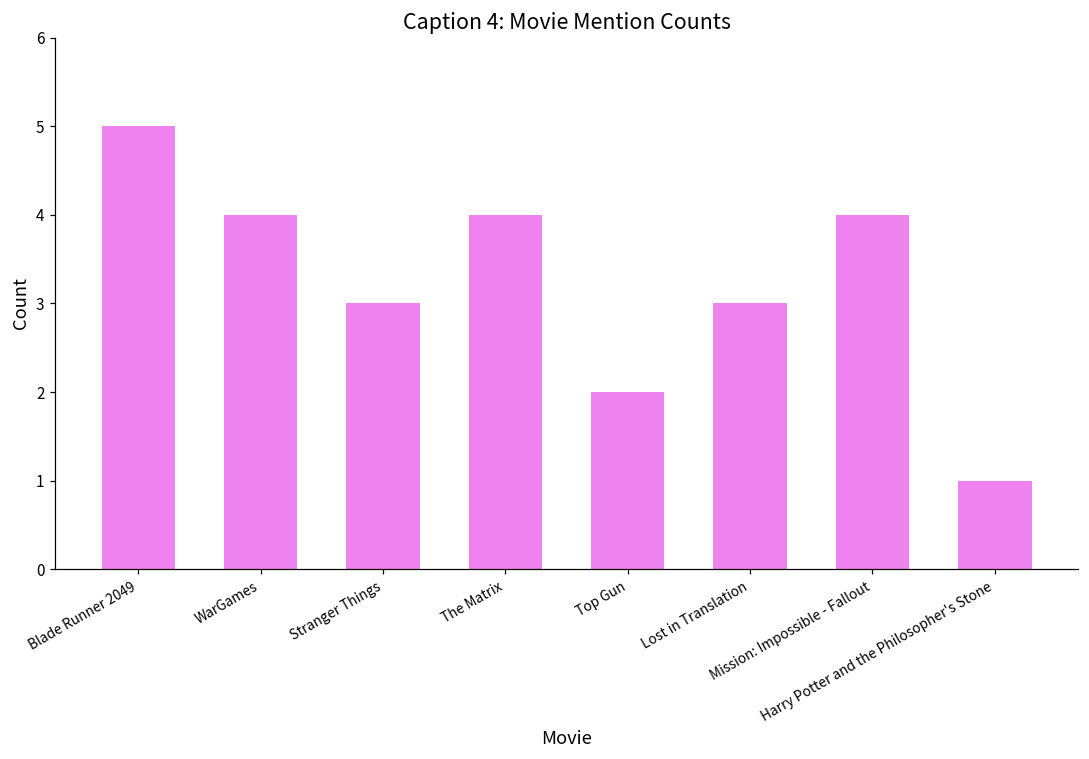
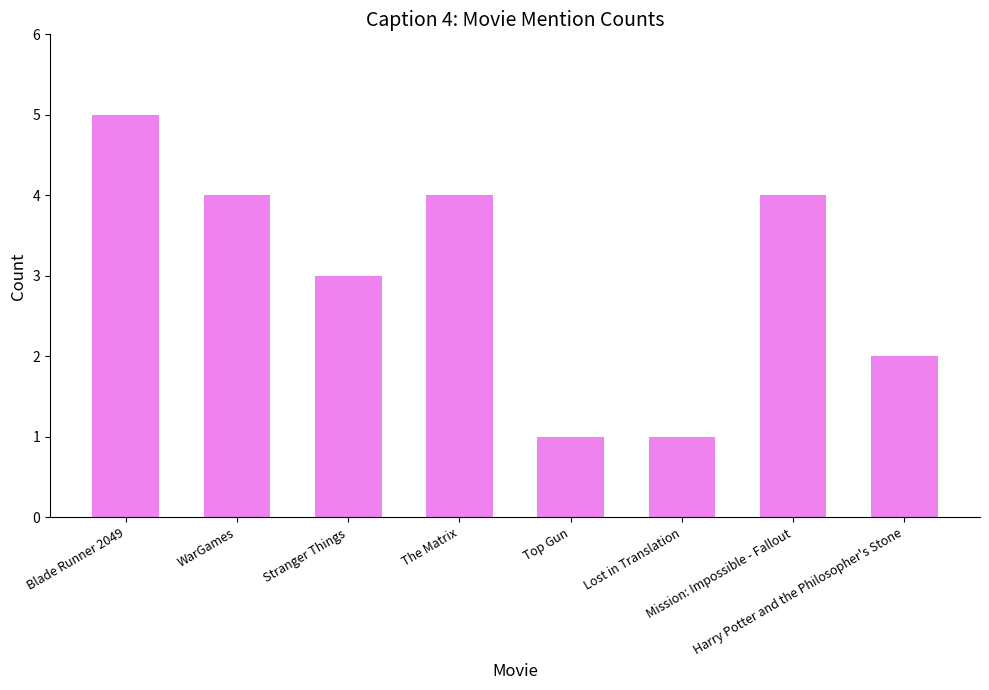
  {
    "Blade Runner 2049": 5,
    "WarGames": 4,
    "Stranger Things": 3,
    "The Matrix": 4,
-   "Top Gun": 2,
-   "Lost in Translation": 3,
+   "Top Gun": 1,
+   "Lost in Translation": 1,
    "Mission: Impossible - Fallout": 4,
-   "Harry Potter and the Philosopher's Stone": 1
+   "Harry Potter and the Philosopher's Stone": 2
  }
